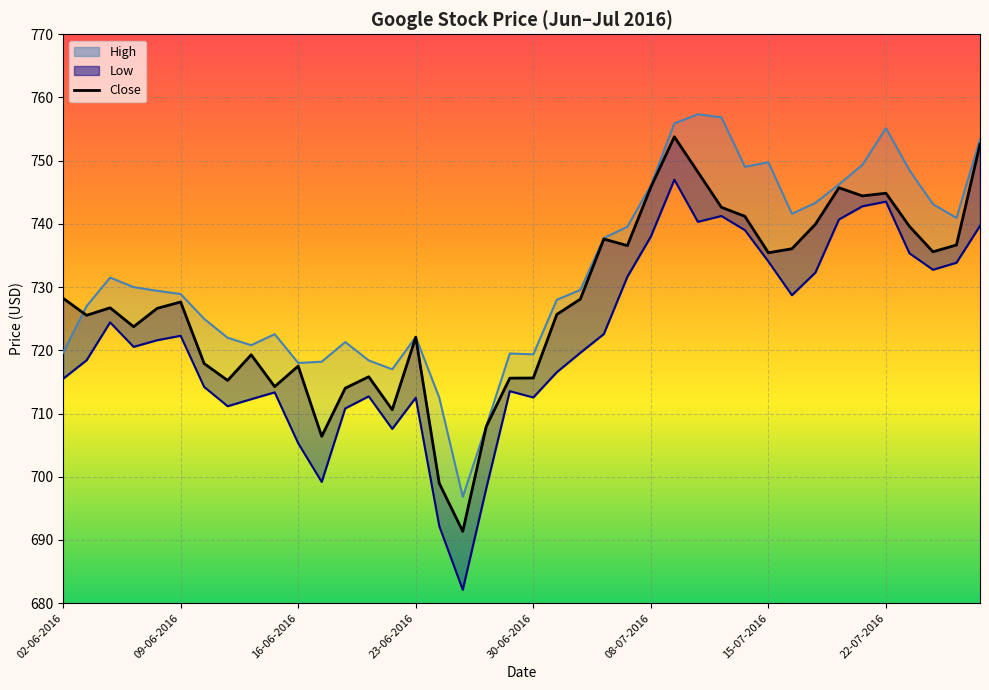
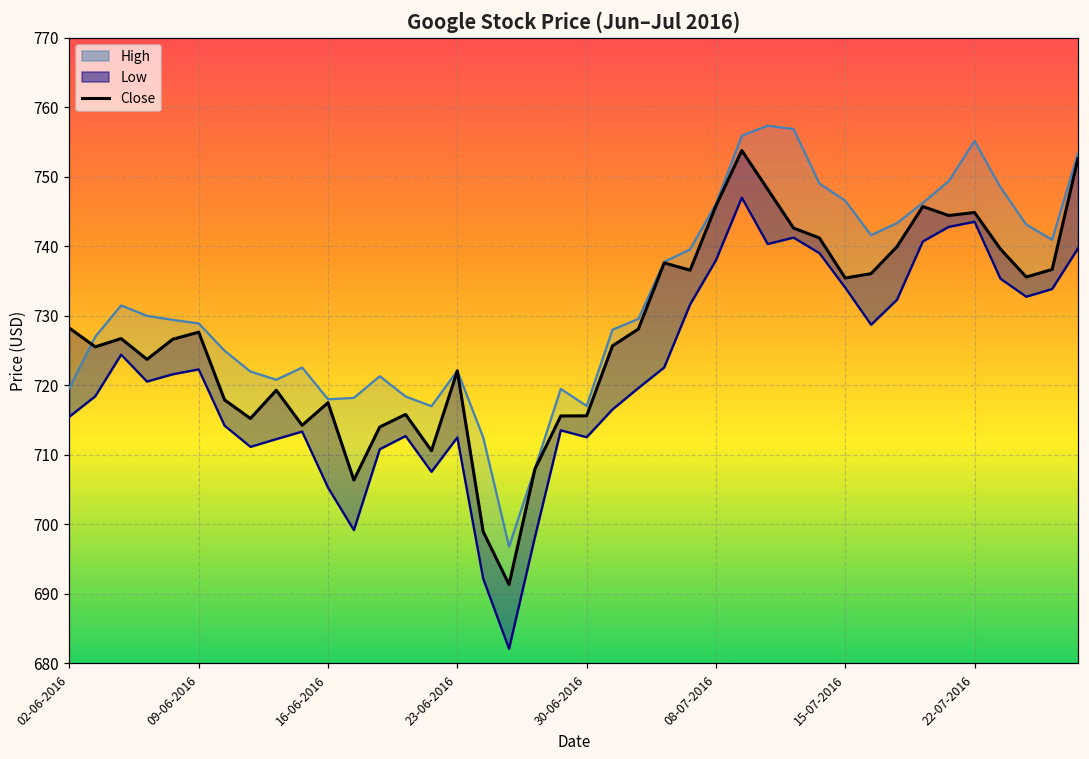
  {
    "High": {
      "02-06-2016": 720,
      "09-06-2016": 729,
      "16-06-2016": 718,
-     "30-06-2016": 719,
-     "15-07-2016": 750,
+     "30-06-2016": 717,
+     "15-07-2016": 747,
      "22-07-2016": 755
    }
  }
